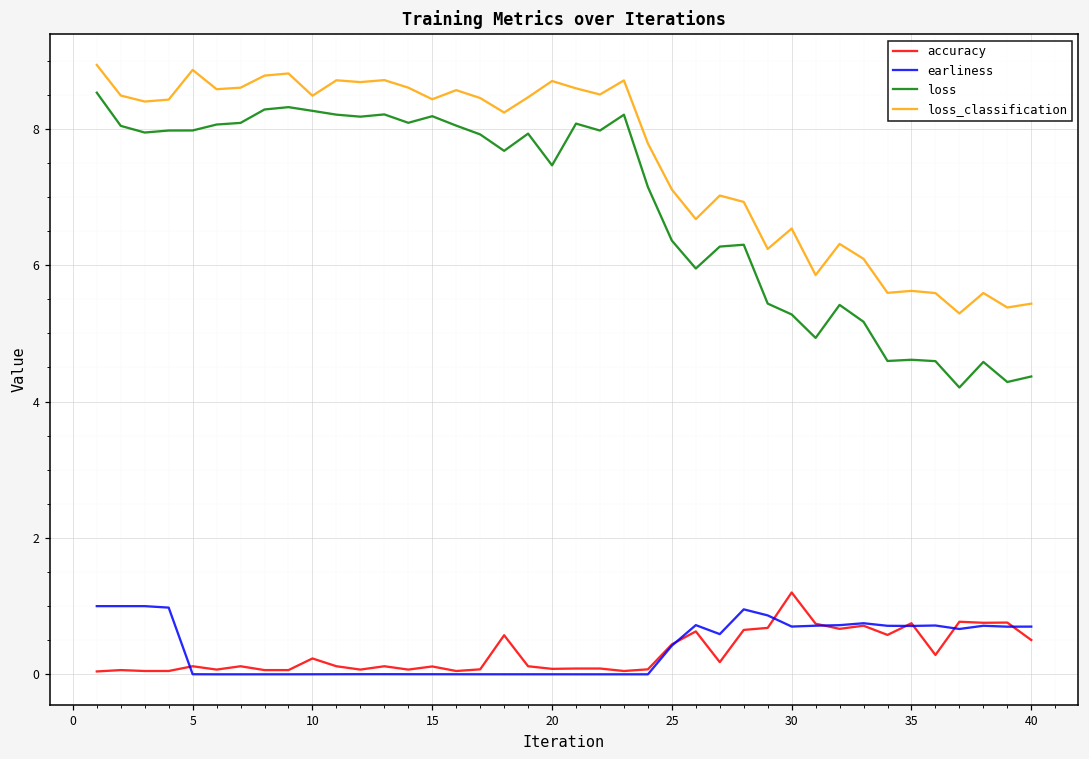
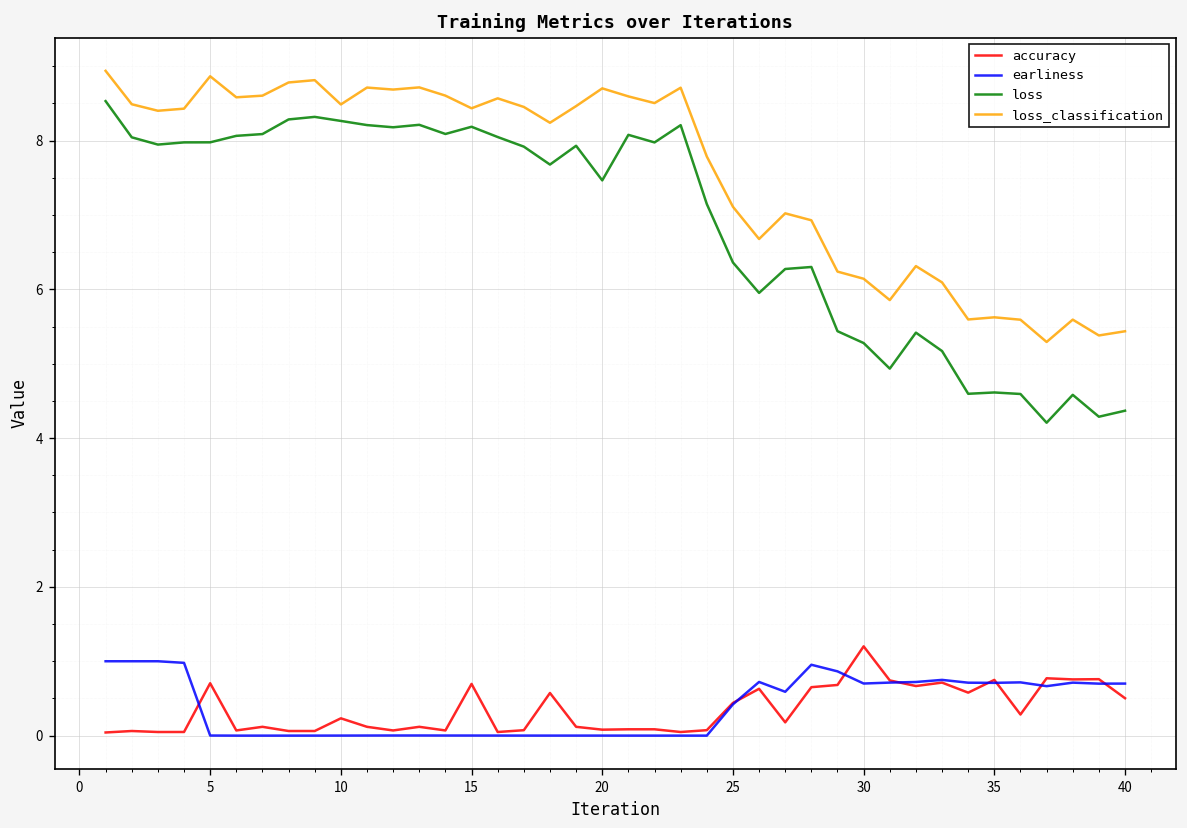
  {
    "accuracy": {
-     "5": 0.1,
+     "5": 0.7,
      "10": 0.2,
-     "15": 0.1,
+     "15": 0.7,
      "20": 0.1,
      "30": 1.2,
      "40": 0.5
    },
    "earliness": {
      "5": 0.0,
      "10": 0.0,
      "15": 0.0,
      "20": 0.0,
      "30": 0.7,
      "40": 0.7
    },
    "loss": {
      "5": 8.0,
      "10": 8.3,
      "15": 8.2,
      "20": 7.5,
      "25": 6.4,
      "30": 5.3,
      "35": 4.6,
      "40": 4.4
    },
    "loss_classification": {
      "5": 8.9,
      "10": 8.5,
      "15": 8.4,
      "20": 8.7,
      "25": 7.1,
-     "30": 6.5,
+     "30": 6.1,
      "35": 5.6,
      "40": 5.4
    }
  }
